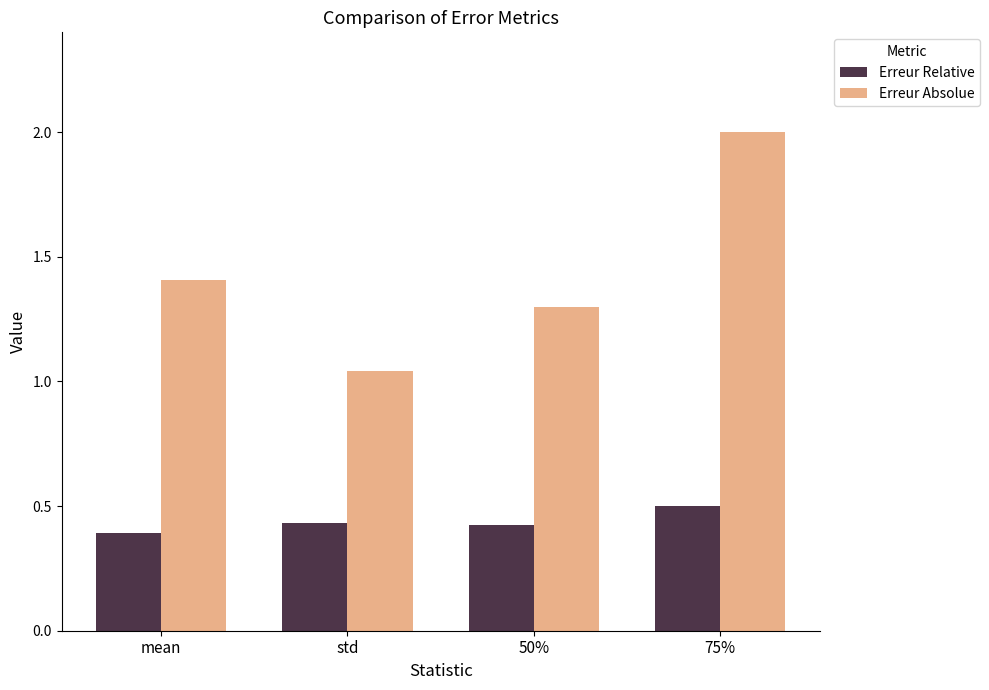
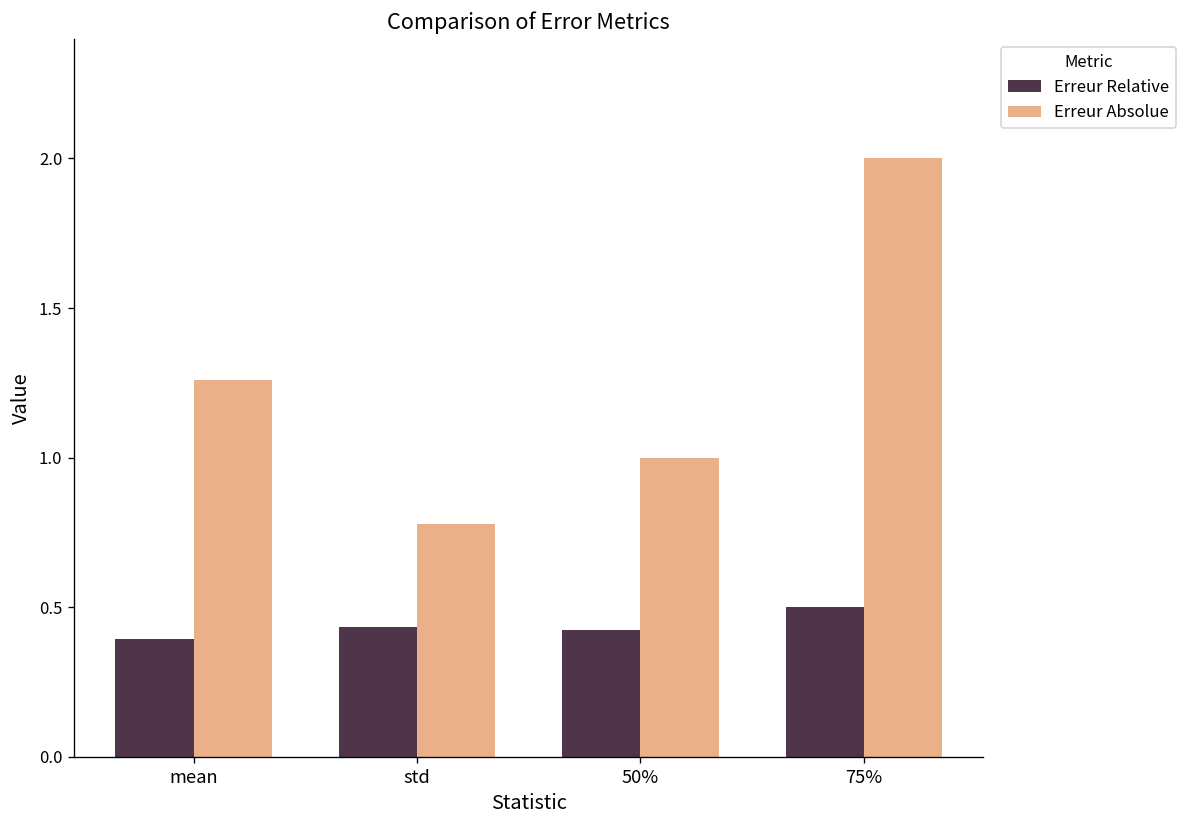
  {
    "Erreur Relative": {
      "mean": 0.39,
      "std": 0.43,
      "50%": 0.42,
      "75%": 0.50
    },
    "Erreur Absolue": {
-     "mean": 1.41,
-     "std": 1.04,
-     "50%": 1.3,
+     "mean": 1.26,
+     "std": 0.78,
+     "50%": 1.0,
      "75%": 2.00
    }
  }
